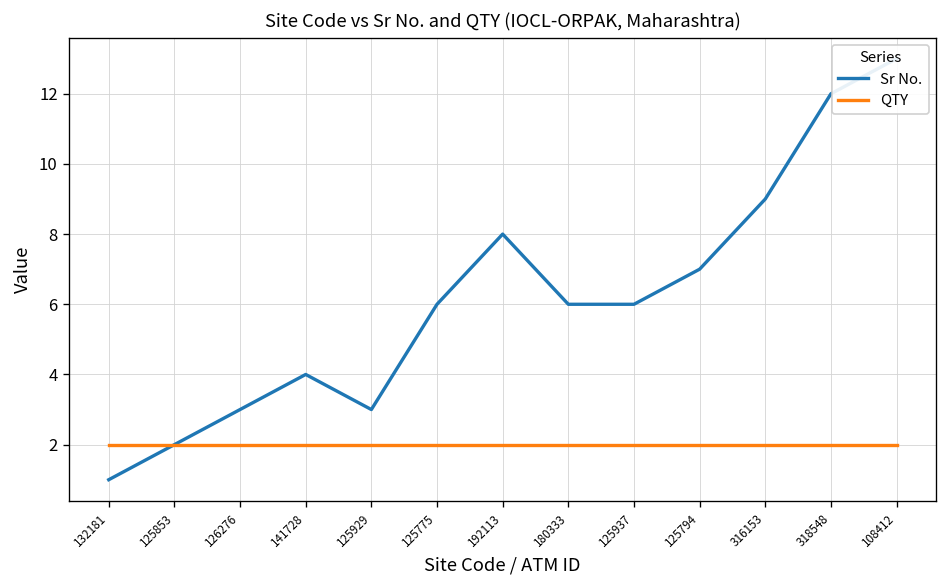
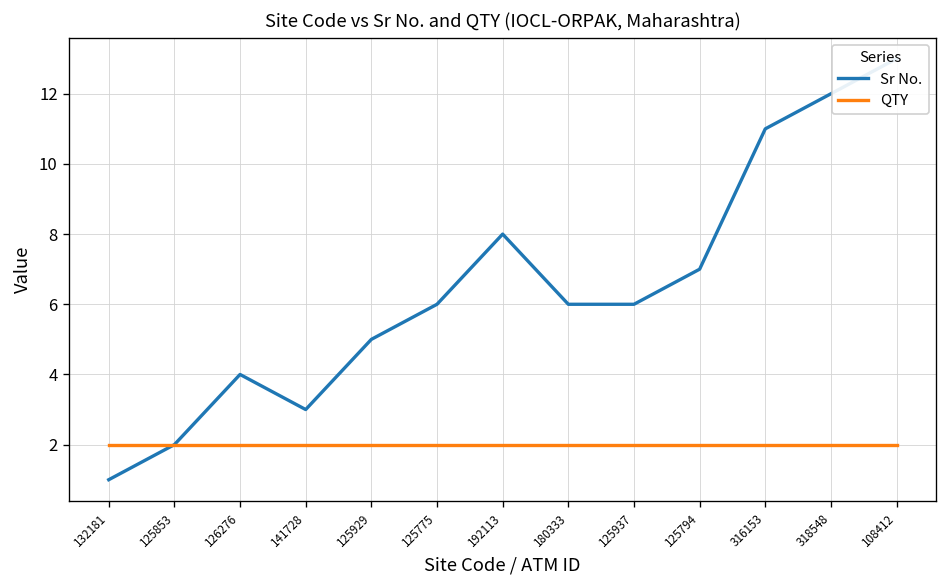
  {
    "Sr No.": {
      "132181": 1,
-     "126276": 3,
-     "141728": 4,
-     "125929": 3,
+     "126276": 4,
+     "141728": 3,
+     "125929": 5,
      "125775": 6,
      "192113": 8,
      "180333": 6,
      "125937": 6,
      "125794": 7,
-     "316153": 9,
+     "316153": 11,
      "318548": 12
    },
    "QTY": {
      "132181": 2,
      "126276": 2,
      "141728": 2,
      "125929": 2,
      "125775": 2,
      "192113": 2,
      "180333": 2,
      "125937": 2,
      "125794": 2,
      "316153": 2,
      "318548": 2,
      "108412": 2
    }
  }
